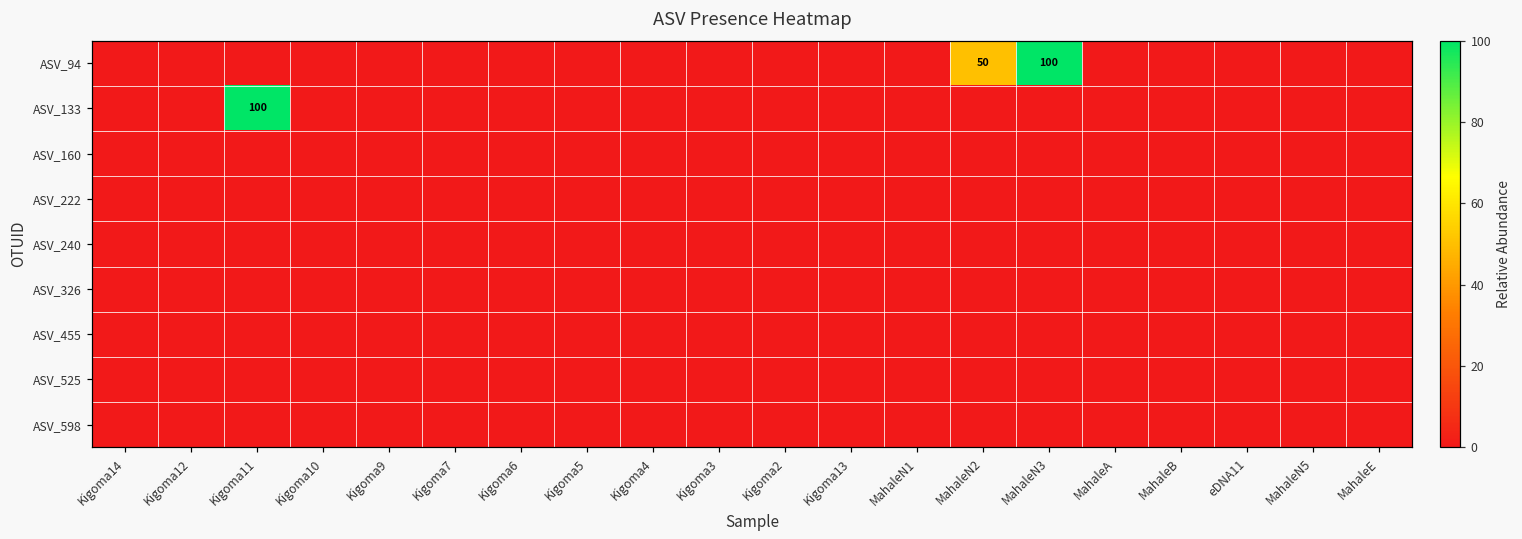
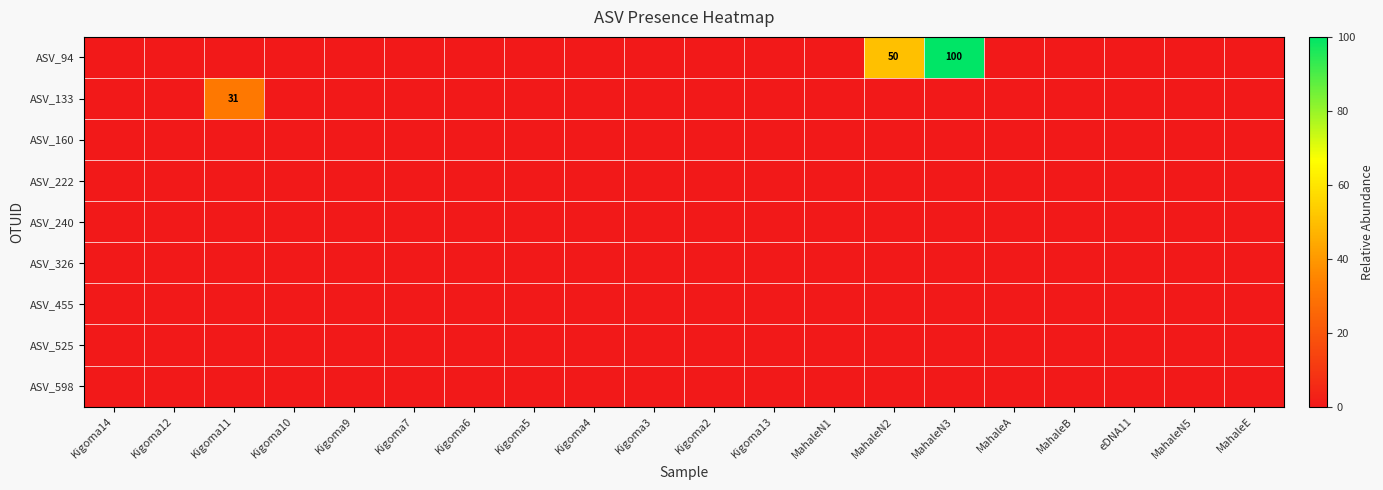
  {
    "ASV_94": {
      "MahaleN2": 50,
      "MahaleN3": 100
    },
    "ASV_133": {
-     "Kigoma11": 100
+     "Kigoma11": 31
    }
  }
